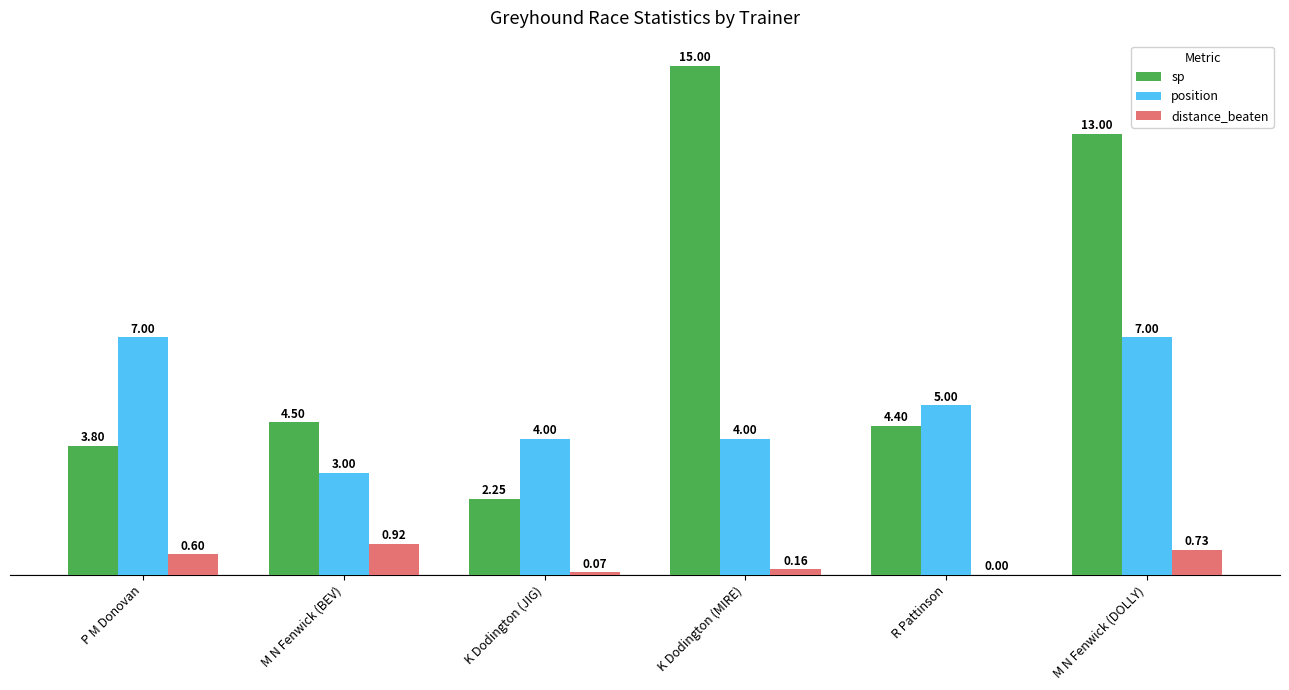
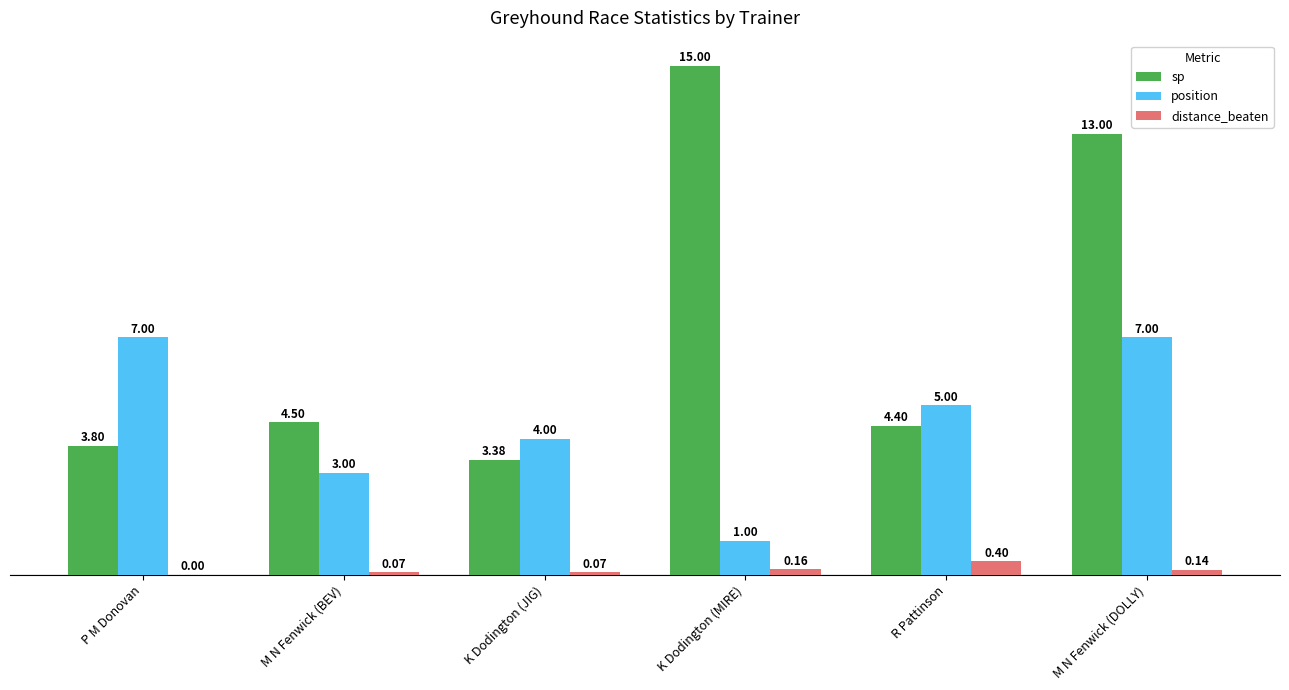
  {
    "sp": {
      "P M Donovan": 3.80,
      "M N Fenwick (BEV)": 4.50,
-     "K Dodington (JIG)": 2.25,
+     "K Dodington (JIG)": 3.38,
      "K Dodington (MIRE)": 15.00,
      "R Pattinson": 4.40,
      "M N Fenwick (DOLLY)": 13.00
    },
    "position": {
      "P M Donovan": 7.00,
      "M N Fenwick (BEV)": 3.00,
      "K Dodington (JIG)": 4.00,
-     "K Dodington (MIRE)": 4.00,
+     "K Dodington (MIRE)": 1.00,
      "R Pattinson": 5.00,
      "M N Fenwick (DOLLY)": 7.00
    },
    "distance_beaten": {
-     "P M Donovan": 0.60,
-     "M N Fenwick (BEV)": 0.92,
+     "P M Donovan": 0.00,
+     "M N Fenwick (BEV)": 0.07,
      "K Dodington (JIG)": 0.07,
      "K Dodington (MIRE)": 0.16,
-     "R Pattinson": 0.00,
-     "M N Fenwick (DOLLY)": 0.73
+     "R Pattinson": 0.40,
+     "M N Fenwick (DOLLY)": 0.14
    }
  }
